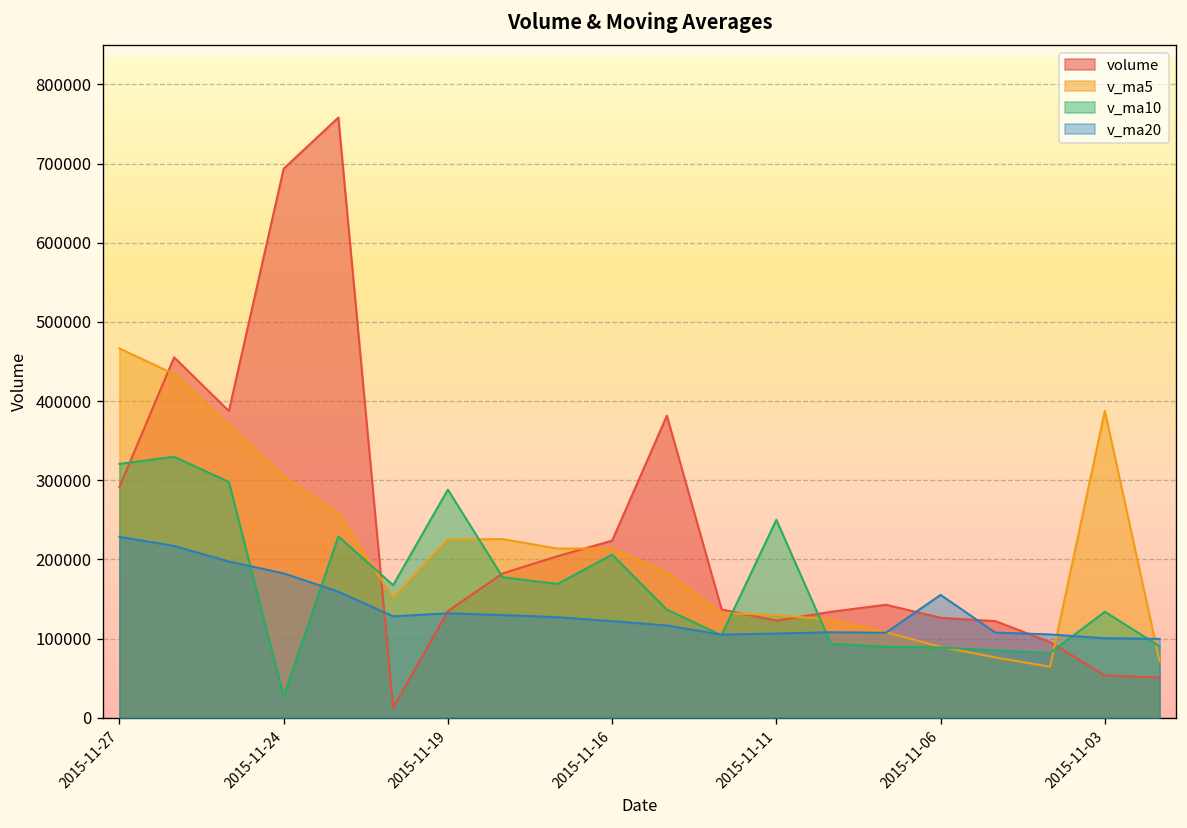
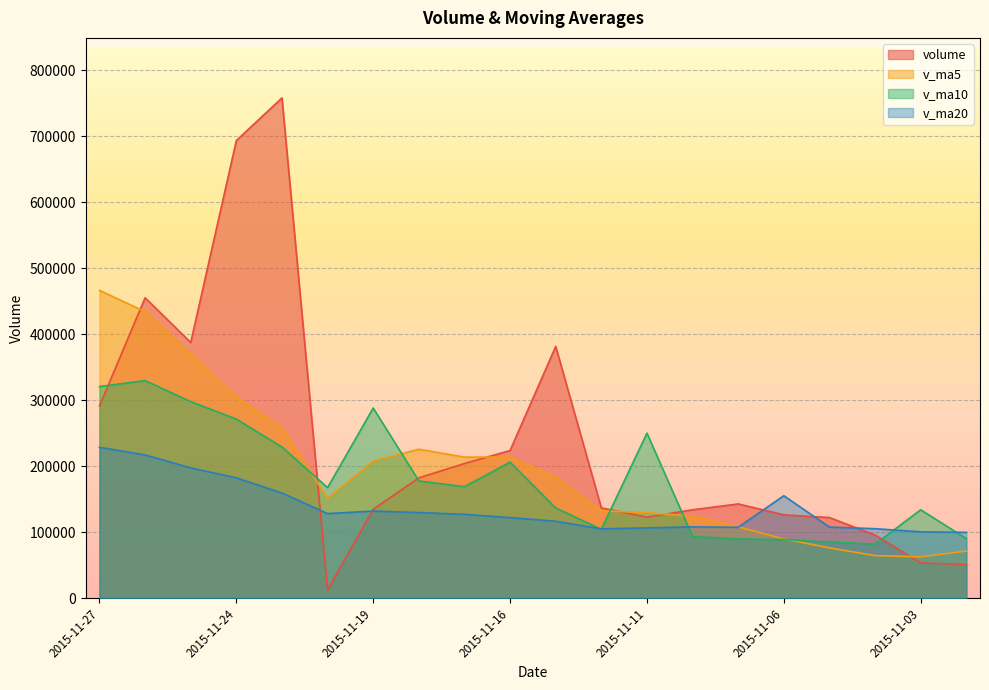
  {
    "volume": {
      "2015-11-27": 290000,
      "2015-11-24": 690000,
      "2015-11-16": 220000,
      "2015-11-11": 120000,
      "2015-11-06": 130000,
      "2015-11-03": 50000
    },
    "v_ma5": {
      "2015-11-27": 470000,
      "2015-11-24": 300000,
-     "2015-11-19": 230000,
+     "2015-11-19": 210000,
      "2015-11-16": 210000,
      "2015-11-11": 130000,
-     "2015-11-03": 390000
+     "2015-11-03": 60000
    },
    "v_ma10": {
      "2015-11-27": 320000,
-     "2015-11-24": 30000,
+     "2015-11-24": 270000,
      "2015-11-19": 290000,
      "2015-11-16": 210000,
      "2015-11-11": 250000,
      "2015-11-03": 130000
    },
    "v_ma20": {
      "2015-11-27": 230000,
      "2015-11-24": 180000,
      "2015-11-16": 120000,
      "2015-11-11": 110000,
      "2015-11-06": 160000,
      "2015-11-03": 100000
    }
  }
